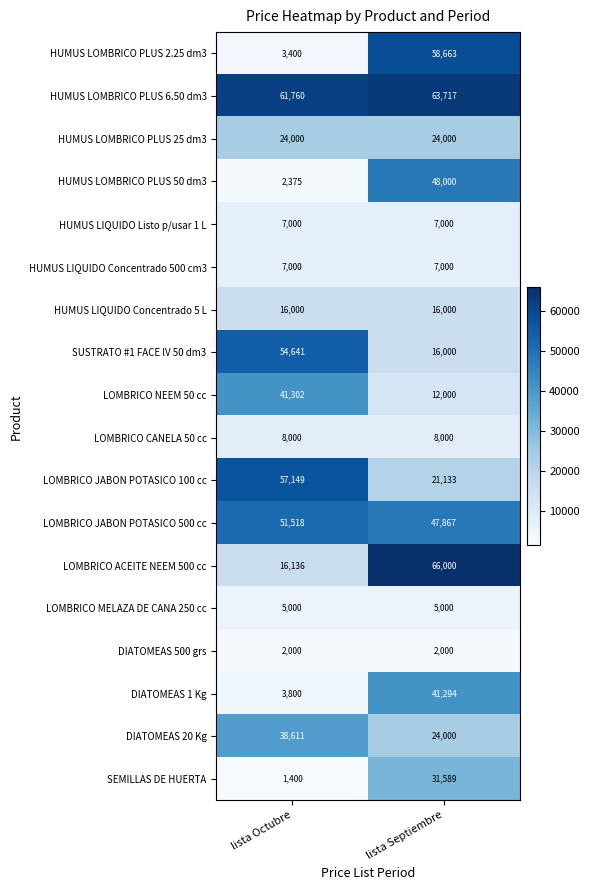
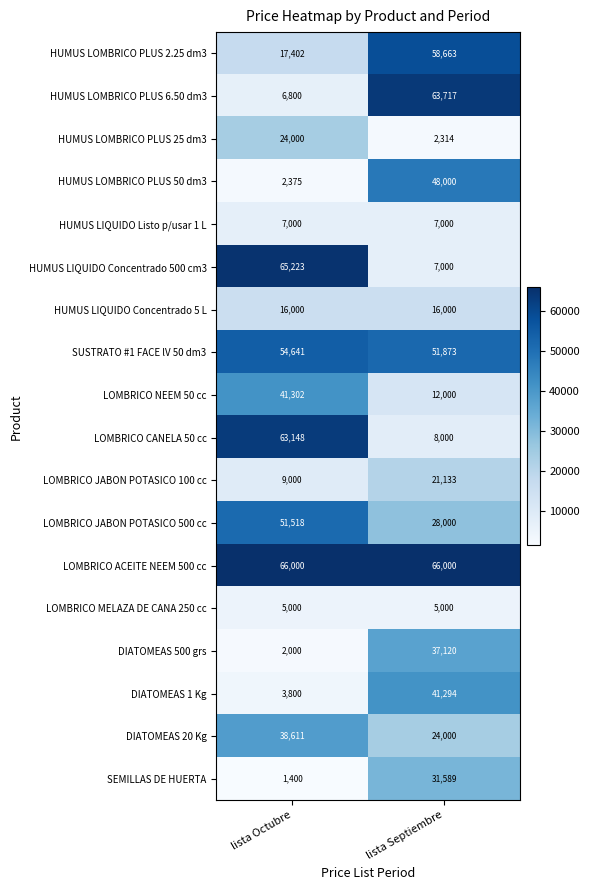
  {
    "HUMUS LOMBRICO PLUS 2.25 dm3": {
-     "lista Octubre": "3,400",
+     "lista Octubre": "17,402",
      "lista Septiembre": "58,663"
    },
    "HUMUS LOMBRICO PLUS 6.50 dm3": {
-     "lista Octubre": "61,760",
+     "lista Octubre": "6,800",
      "lista Septiembre": "63,717"
    },
    "HUMUS LOMBRICO PLUS 25 dm3": {
      "lista Octubre": "24,000",
-     "lista Septiembre": "24,000"
+     "lista Septiembre": "2,314"
    },
    "HUMUS LOMBRICO PLUS 50 dm3": {
      "lista Octubre": "2,375",
      "lista Septiembre": "48,000"
    },
    "HUMUS LIQUIDO Listo p/usar 1 L": {
      "lista Octubre": "7,000",
      "lista Septiembre": "7,000"
    },
    "HUMUS LIQUIDO Concentrado 500 cm3": {
-     "lista Octubre": "7,000",
+     "lista Octubre": "65,223",
      "lista Septiembre": "7,000"
    },
    "HUMUS LIQUIDO Concentrado 5 L": {
      "lista Octubre": "16,000",
      "lista Septiembre": "16,000"
    },
    "SUSTRATO #1 FACE lV 50 dm3": {
      "lista Octubre": "54,641",
-     "lista Septiembre": "16,000"
+     "lista Septiembre": "51,873"
    },
    "LOMBRICO NEEM 50 cc": {
      "lista Octubre": "41,302",
      "lista Septiembre": "12,000"
    },
    "LOMBRICO CANELA 50 cc": {
-     "lista Octubre": "8,000",
+     "lista Octubre": "63,148",
      "lista Septiembre": "8,000"
    },
    "LOMBRICO JABON POTASICO 100 cc": {
-     "lista Octubre": "57,149",
+     "lista Octubre": "9,000",
      "lista Septiembre": "21,133"
    },
    "LOMBRICO JABON POTASICO 500 cc": {
      "lista Octubre": "51,518",
-     "lista Septiembre": "47,867"
+     "lista Septiembre": "28,000"
    },
    "LOMBRICO ACEITE NEEM 500 cc": {
-     "lista Octubre": "16,136",
+     "lista Octubre": "66,000",
      "lista Septiembre": "66,000"
    },
    "LOMBRICO MELAZA DE CANA 250 cc": {
      "lista Octubre": "5,000",
      "lista Septiembre": "5,000"
    },
    "DIATOMEAS 500 grs": {
      "lista Octubre": "2,000",
-     "lista Septiembre": "2,000"
+     "lista Septiembre": "37,120"
    },
    "DIATOMEAS 1 Kg": {
      "lista Octubre": "3,800",
      "lista Septiembre": "41,294"
    },
    "DIATOMEAS 20 Kg": {
      "lista Octubre": "38,611",
      "lista Septiembre": "24,000"
    },
    "SEMILLAS DE HUERTA": {
      "lista Octubre": "1,400",
      "lista Septiembre": "31,589"
    }
  }
